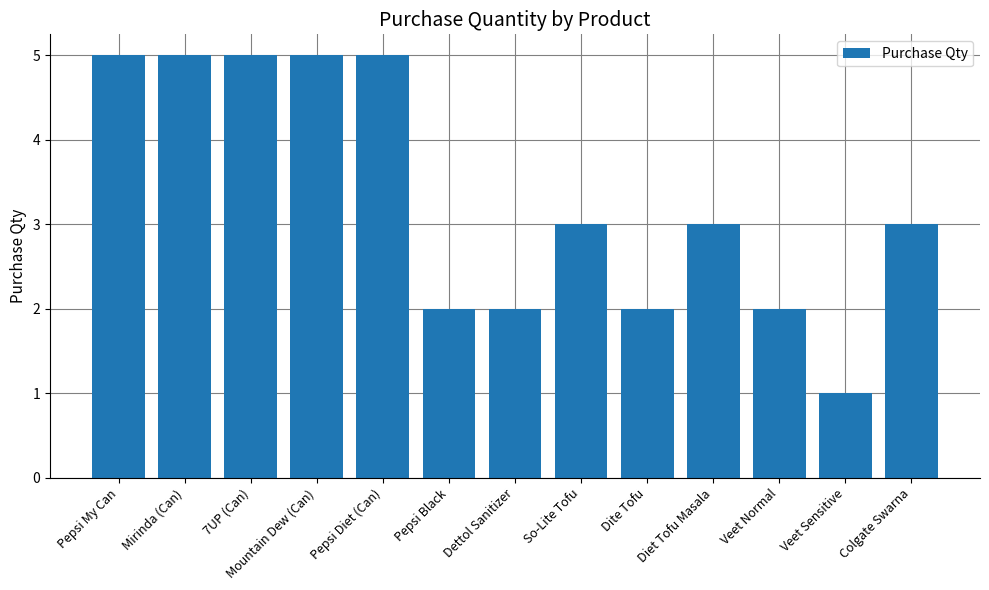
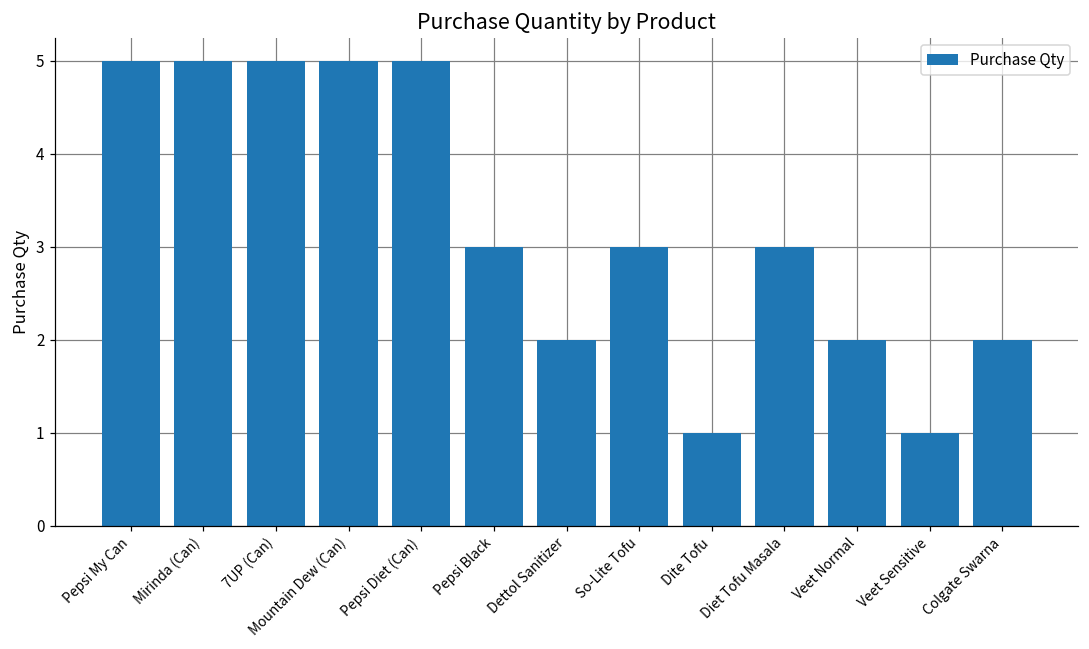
  {
    "Pepsi My Can": 5,
    "Mirinda (Can)": 5,
    "7UP (Can)": 5,
    "Mountain Dew (Can)": 5,
    "Pepsi Diet (Can)": 5,
-   "Pepsi Black": 2,
+   "Pepsi Black": 3,
    "Dettol Sanitizer": 2,
    "So-Lite Tofu": 3,
-   "Dite Tofu": 2,
+   "Dite Tofu": 1,
    "Diet Tofu Masala": 3,
    "Veet Normal": 2,
    "Veet Sensitive": 1,
-   "Colgate Swarna": 3
+   "Colgate Swarna": 2
  }
